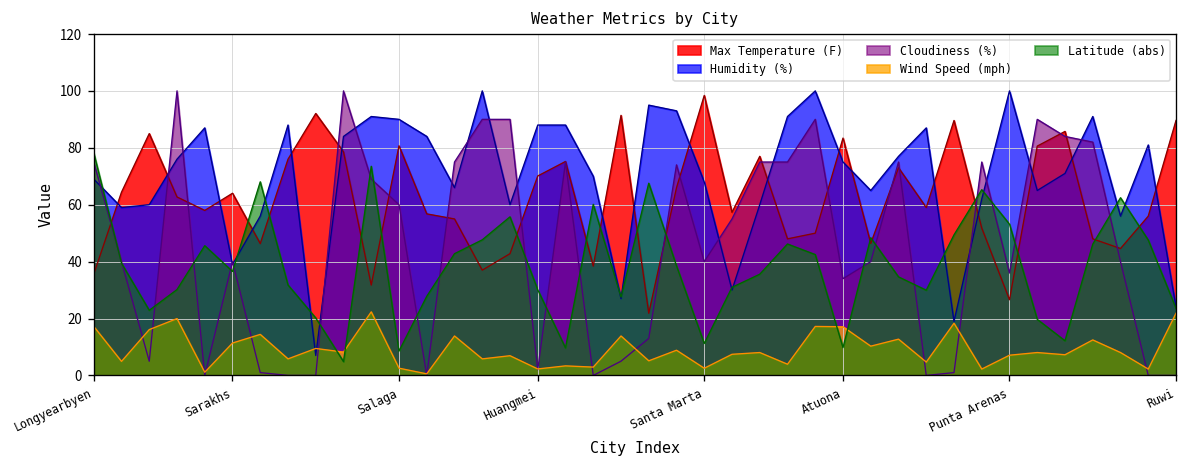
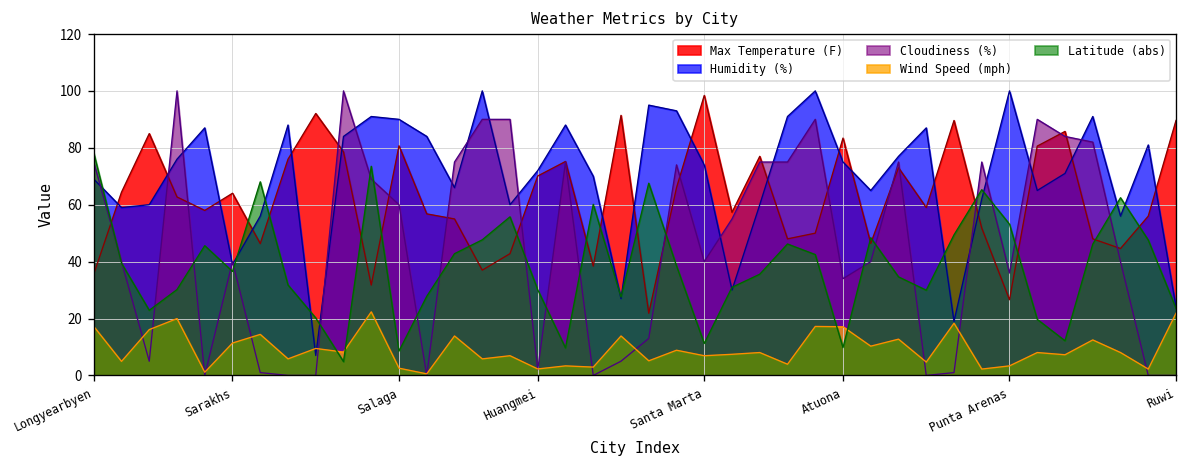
  {
    "Max Temperature (F)": {
      "Longyearbyen": 36,
      "Sarakhs": 64,
      "Salaga": 81,
      "Huangmei": 70,
      "Santa Marta": 98,
      "Atuona": 83,
      "Punta Arenas": 27,
      "Ruwi": 90
    },
    "Humidity (%)": {
      "Longyearbyen": 69,
      "Salaga": 90,
-     "Huangmei": 88,
-     "Santa Marta": 68,
+     "Huangmei": 72,
+     "Santa Marta": 74,
      "Atuona": 75,
      "Punta Arenas": 100
    },
    "Cloudiness (%)": {
      "Longyearbyen": 75,
      "Salaga": 60,
      "Santa Marta": 40,
      "Atuona": 34,
      "Punta Arenas": 36,
      "Ruwi": 0
    },
    "Wind Speed (mph)": {
      "Longyearbyen": 17,
      "Sarakhs": 11,
      "Salaga": 3,
-     "Santa Marta": 3,
+     "Santa Marta": 7,
      "Atuona": 17,
-     "Punta Arenas": 7,
+     "Punta Arenas": 3,
      "Ruwi": 22
    },
    "Latitude (abs)": {
      "Longyearbyen": 78,
      "Sarakhs": 37,
      "Salaga": 9,
      "Huangmei": 30,
      "Santa Marta": 11,
      "Atuona": 10,
      "Punta Arenas": 53
    }
  }
